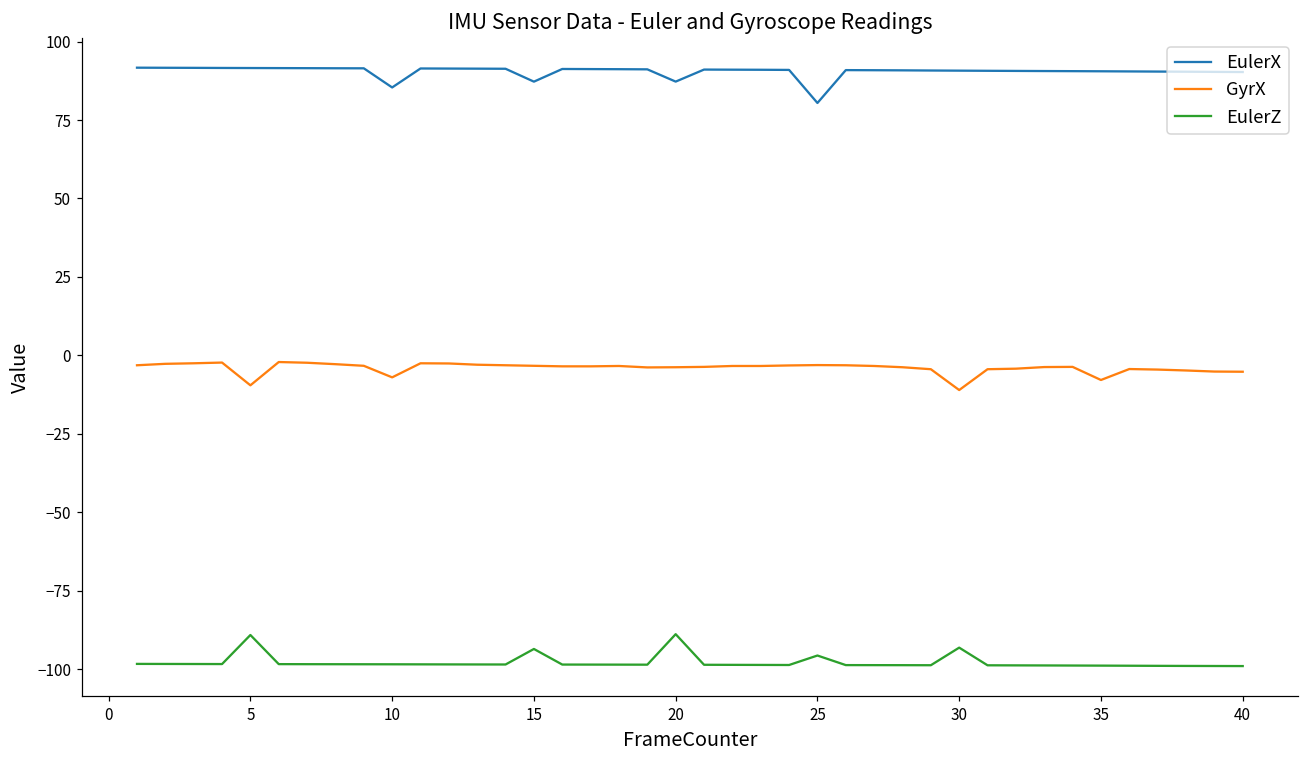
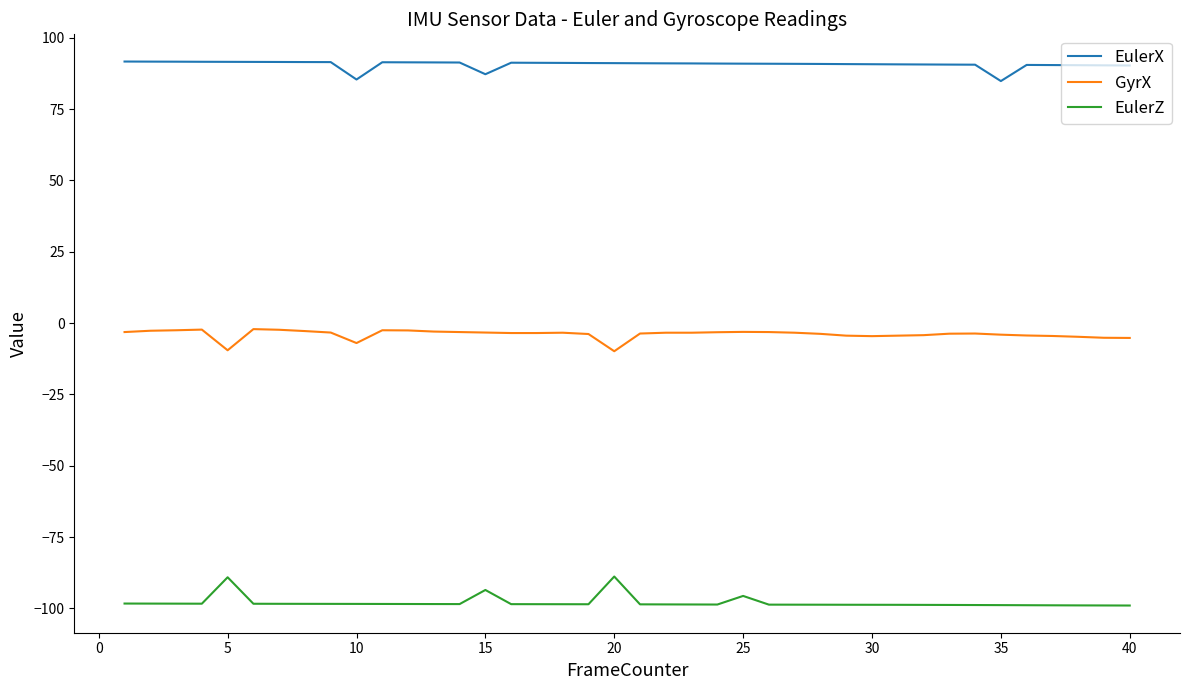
  {
    "EulerX": {
      "5": 92,
      "10": 85,
      "15": 87,
-     "20": 87,
-     "25": 80,
+     "20": 91,
+     "25": 91,
      "30": 91,
-     "35": 91
+     "35": 85
    },
    "GyrX": {
      "5": -10,
      "10": -7,
      "15": -3,
-     "20": -4,
+     "20": -10,
      "25": -3,
-     "30": -11,
-     "35": -8,
+     "30": -5,
+     "35": -4,
      "40": -5
    },
    "EulerZ": {
      "5": -89,
      "10": -98,
      "15": -94,
      "20": -89,
      "25": -96,
-     "30": -93,
+     "30": -99,
      "35": -99,
      "40": -99
    }
  }
